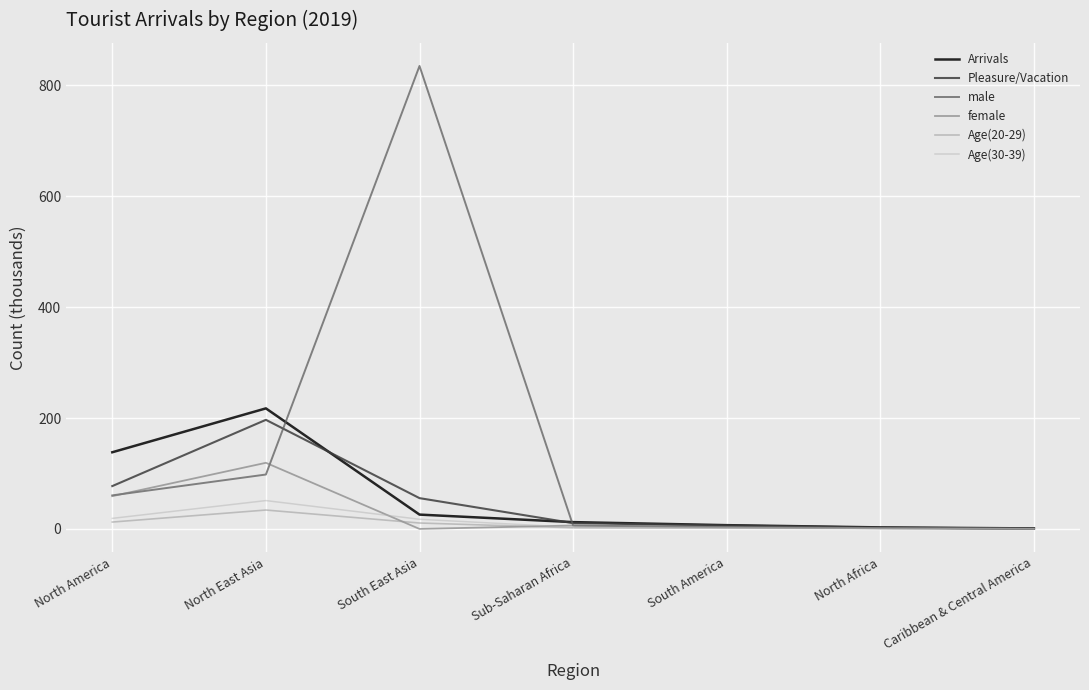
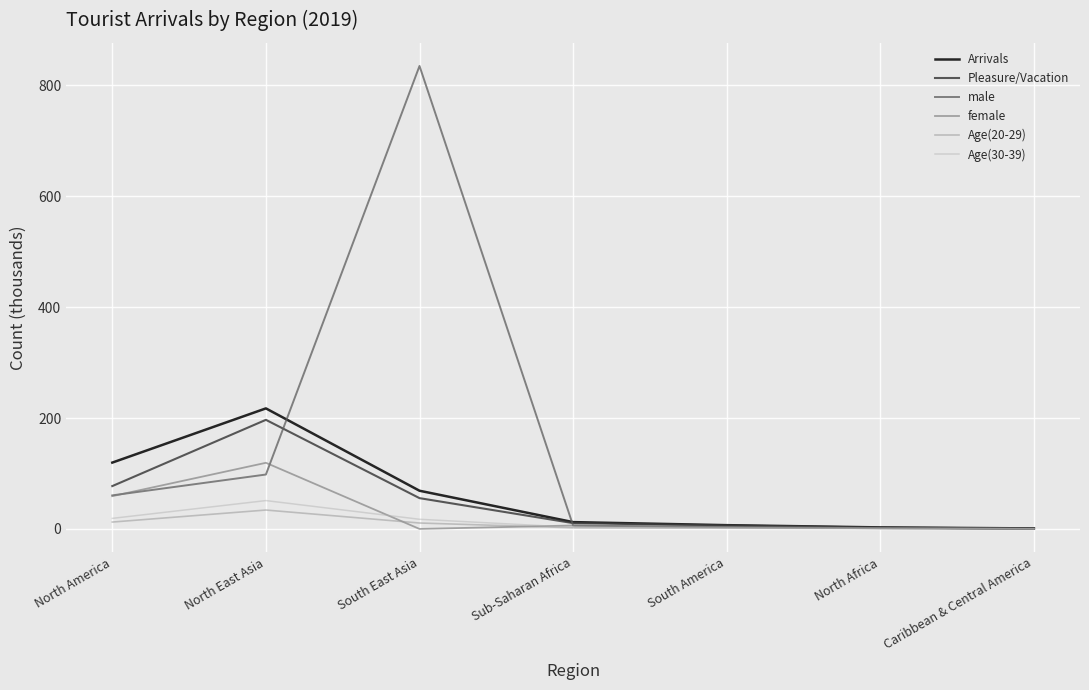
  {
    "Arrivals": {
-     "North America": 140,
+     "North America": 120,
      "North East Asia": 220,
-     "South East Asia": 30
+     "South East Asia": 70
    }
  }
